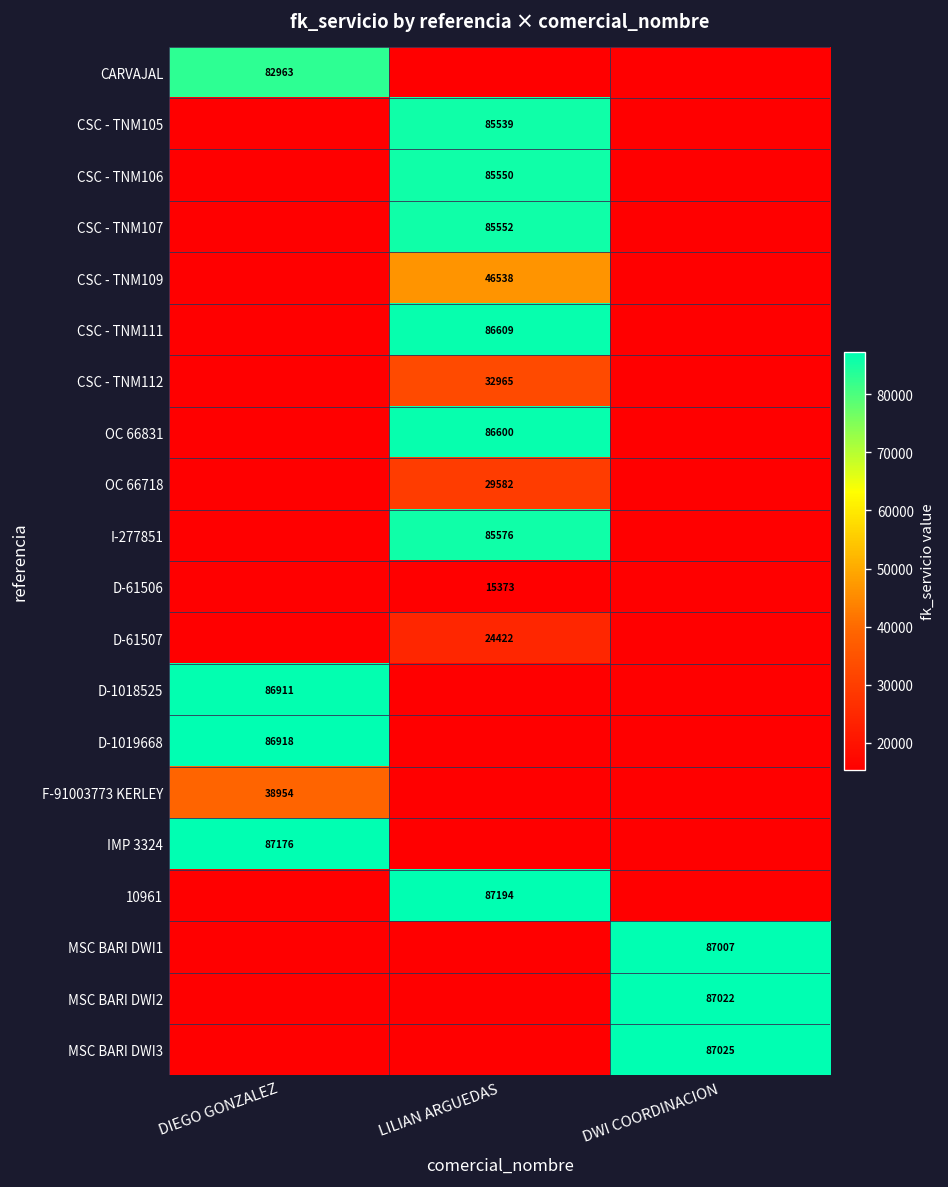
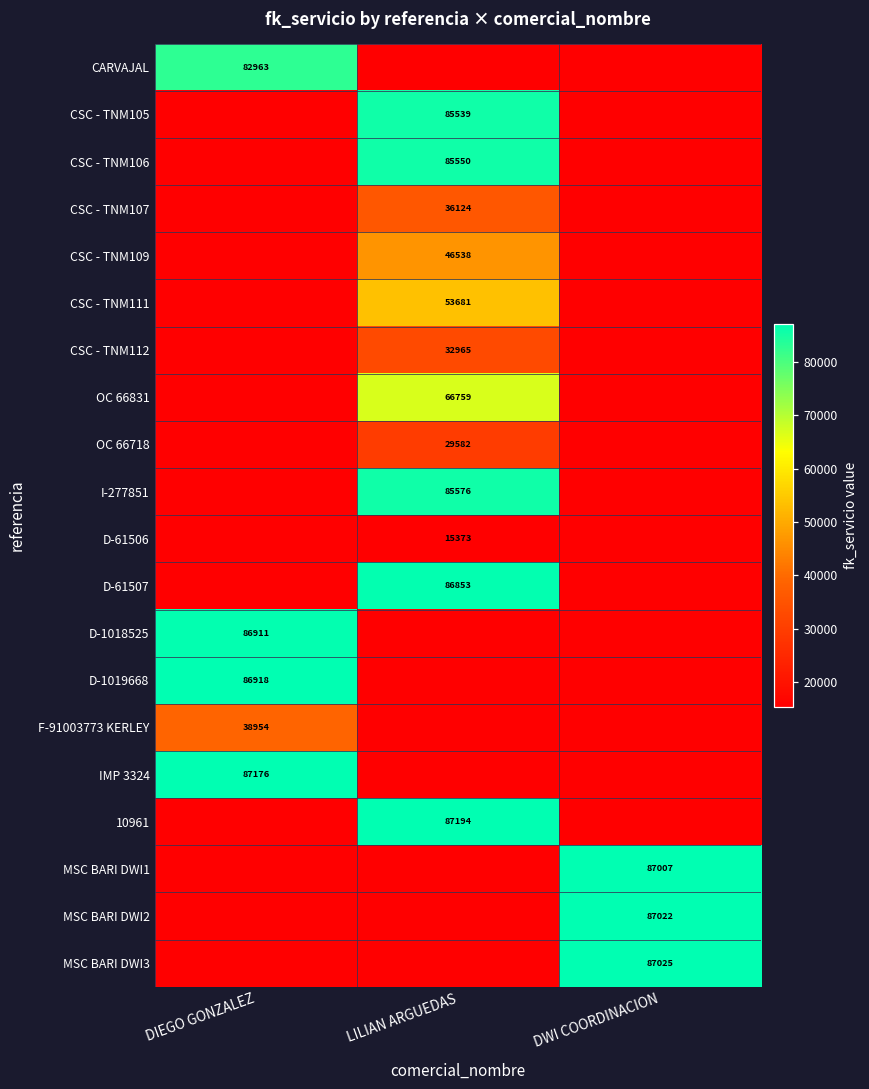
  {
    "CARVAJAL": {
      "DIEGO GONZALEZ": 82963
    },
    "CSC - TNM105": {
      "LILIAN ARGUEDAS": 85539
    },
    "CSC - TNM106": {
      "LILIAN ARGUEDAS": 85550
    },
    "CSC - TNM107": {
-     "LILIAN ARGUEDAS": 85552
+     "LILIAN ARGUEDAS": 36124
    },
    "CSC - TNM109": {
      "LILIAN ARGUEDAS": 46538
    },
    "CSC - TNM111": {
-     "LILIAN ARGUEDAS": 86609
+     "LILIAN ARGUEDAS": 53681
    },
    "CSC - TNM112": {
      "LILIAN ARGUEDAS": 32965
    },
    "OC 66831": {
-     "LILIAN ARGUEDAS": 86600
+     "LILIAN ARGUEDAS": 66759
    },
    "OC 66718": {
      "LILIAN ARGUEDAS": 29582
    },
    "I-277851": {
      "LILIAN ARGUEDAS": 85576
    },
    "D-61506": {
      "LILIAN ARGUEDAS": 15373
    },
    "D-61507": {
-     "LILIAN ARGUEDAS": 24422
+     "LILIAN ARGUEDAS": 86853
    },
    "D-1018525": {
      "DIEGO GONZALEZ": 86911
    },
    "D-1019668": {
      "DIEGO GONZALEZ": 86918
    },
    "F-91003773 KERLEY": {
      "DIEGO GONZALEZ": 38954
    },
    "IMP 3324": {
      "DIEGO GONZALEZ": 87176
    },
    "10961": {
      "LILIAN ARGUEDAS": 87194
    },
    "MSC BARI DWI1": {
      "DWI COORDINACION": 87007
    },
    "MSC BARI DWI2": {
      "DWI COORDINACION": 87022
    },
    "MSC BARI DWI3": {
      "DWI COORDINACION": 87025
    }
  }
